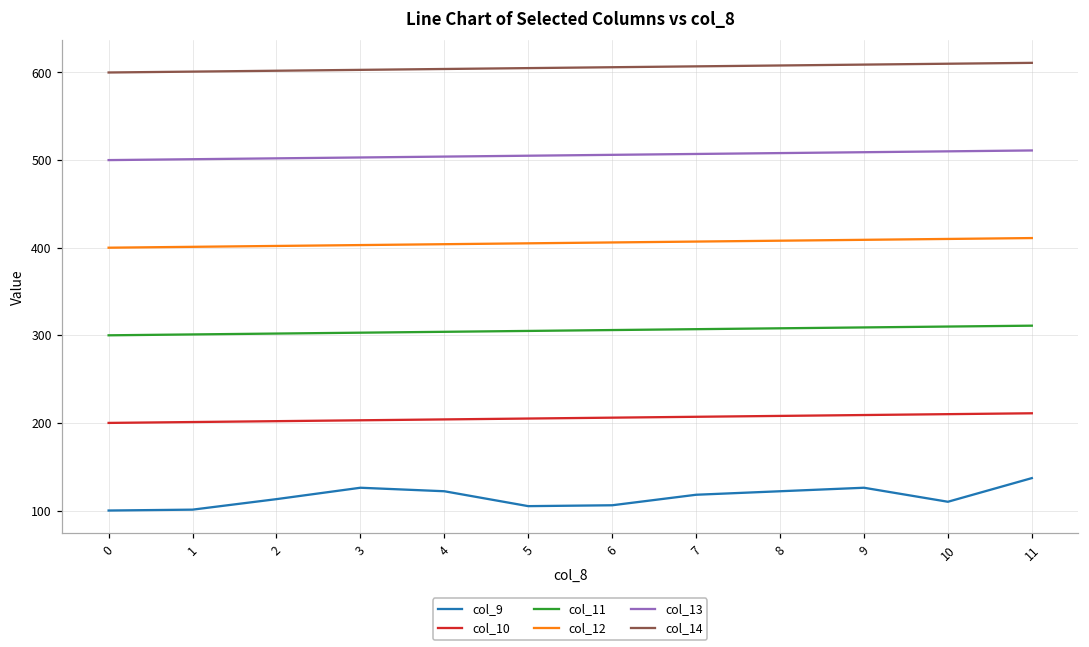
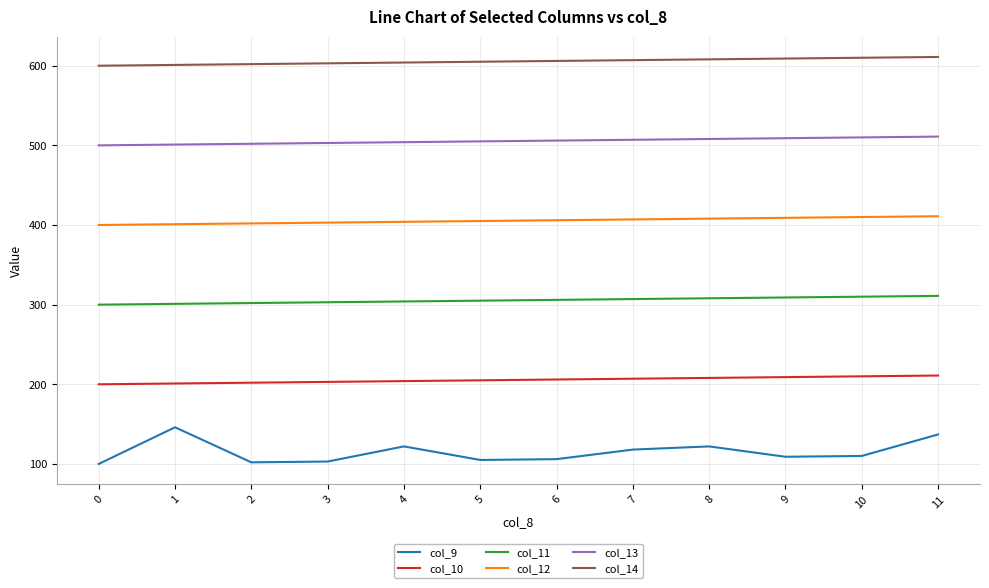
  {
    "col_9": {
      "0": 100,
-     "1": 100,
-     "2": 110,
-     "3": 130,
+     "1": 150,
+     "2": 100,
+     "3": 100,
      "4": 120,
      "5": 110,
      "6": 110,
      "7": 120,
      "8": 120,
-     "9": 130,
+     "9": 110,
      "10": 110,
      "11": 140
    },
    "col_10": {
      "0": 200,
      "1": 200,
      "2": 200,
      "3": 200,
      "4": 200,
      "5": 210,
      "6": 210,
      "7": 210,
      "8": 210,
      "9": 210,
      "10": 210,
      "11": 210
    },
    "col_11": {
      "0": 300,
      "1": 300,
      "2": 300,
      "3": 300,
      "4": 300,
      "5": 310,
      "6": 310,
      "7": 310,
      "8": 310,
      "9": 310,
      "10": 310,
      "11": 310
    },
    "col_12": {
      "0": 400,
      "1": 400,
      "2": 400,
      "3": 400,
      "4": 400,
      "5": 410,
      "6": 410,
      "7": 410,
      "8": 410,
      "9": 410,
      "10": 410,
      "11": 410
    },
    "col_13": {
      "0": 500,
      "1": 500,
      "2": 500,
      "3": 500,
      "4": 500,
      "5": 510,
      "6": 510,
      "7": 510,
      "8": 510,
      "9": 510,
      "10": 510,
      "11": 510
    },
    "col_14": {
      "0": 600,
      "1": 600,
      "2": 600,
      "3": 600,
      "4": 600,
      "5": 610,
      "6": 610,
      "7": 610,
      "8": 610,
      "9": 610,
      "10": 610,
      "11": 610
    }
  }
